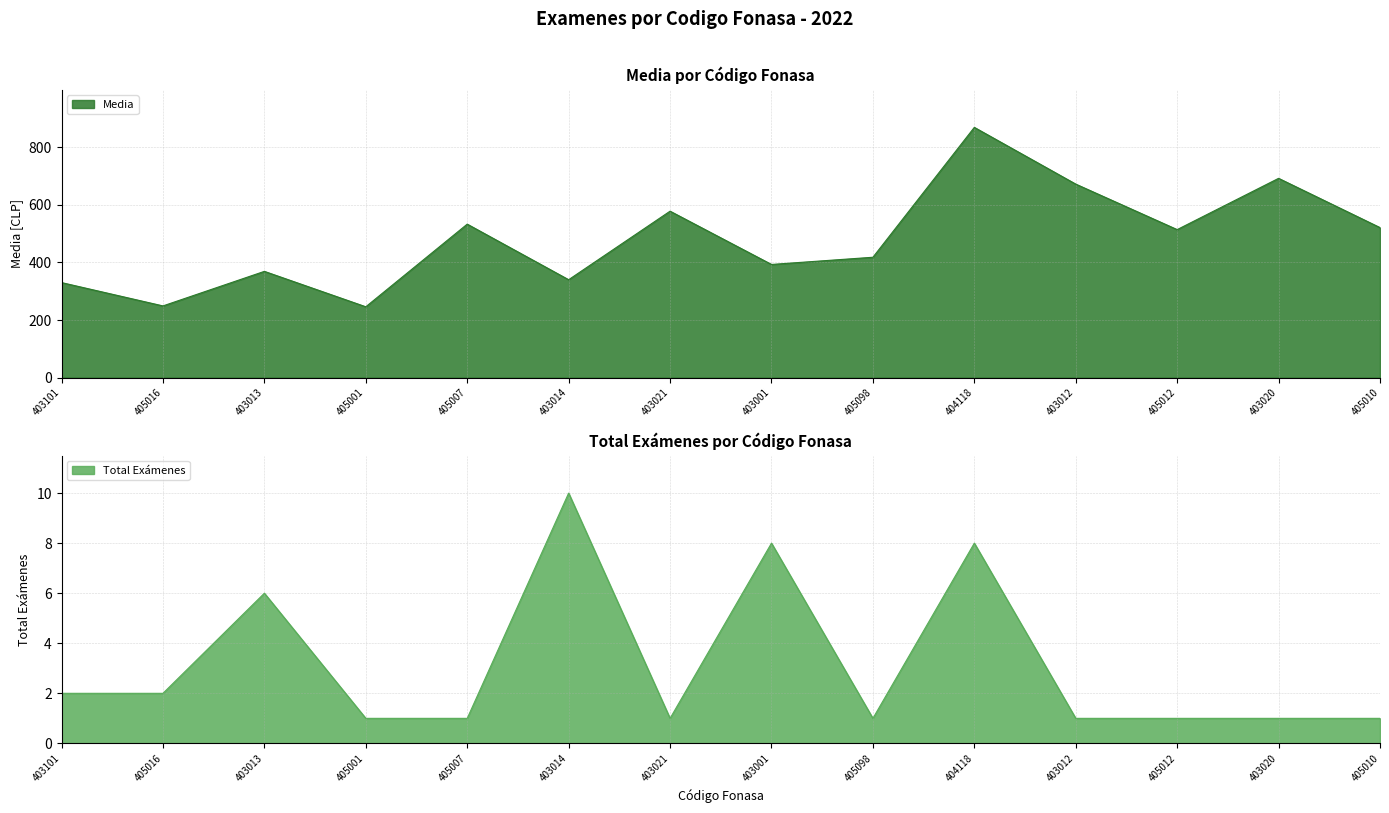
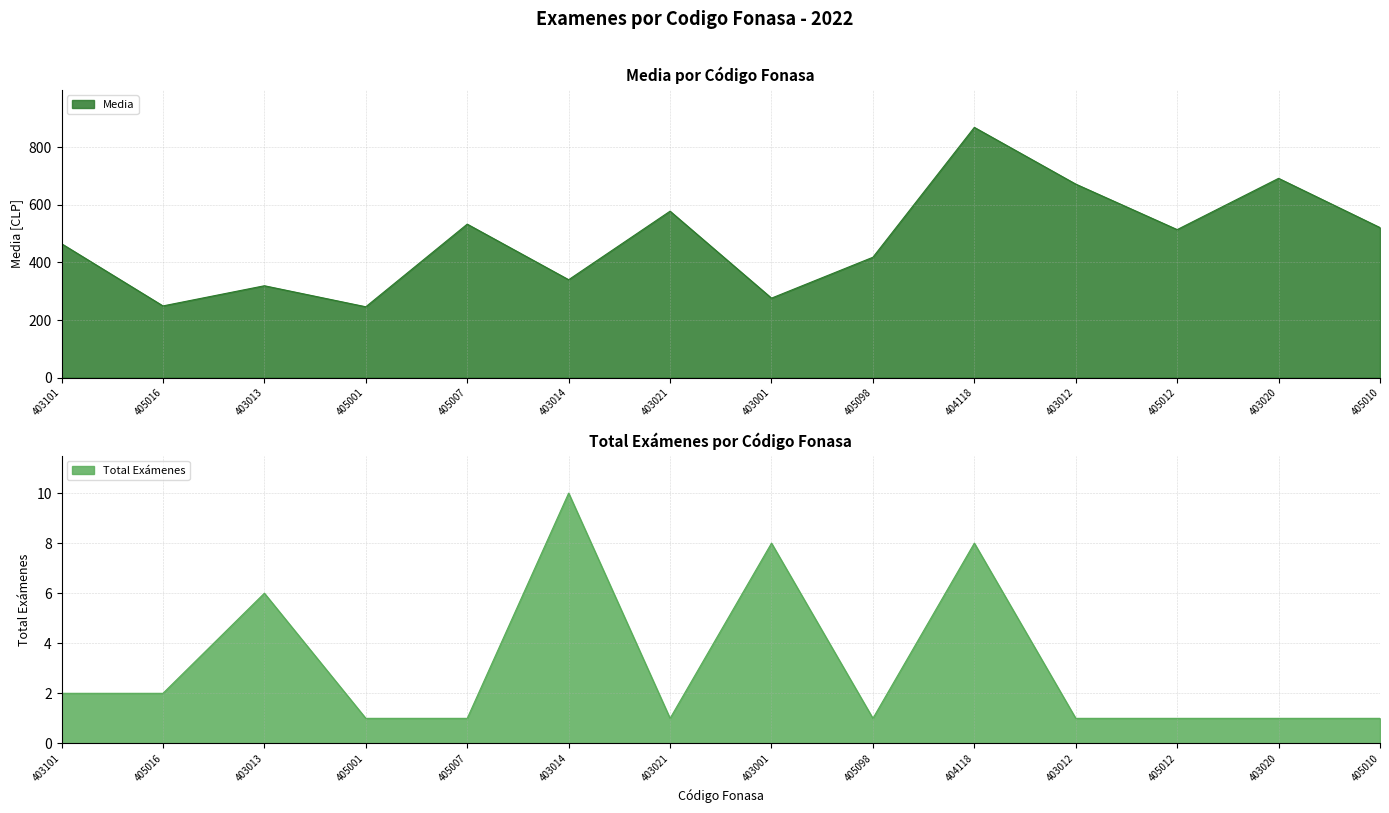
  {
    "Media por Código Fonasa": {
-     "403101": 330,
+     "403101": 470,
      "405016": 250,
-     "403013": 370,
+     "403013": 320,
      "405001": 250,
      "405007": 530,
      "403014": 340,
      "403021": 580,
-     "403001": 390,
+     "403001": 280,
      "405098": 420,
      "404118": 870,
      "403012": 670,
      "405012": 510,
      "403020": 690,
      "405010": 520
    },
    "Total Exámenes por Código Fonasa": {
      "403101": 2.0,
      "405016": 2.0,
      "403013": 6.0,
      "405001": 1.0,
      "405007": 1.0,
      "403014": 10.0,
      "403021": 1.0,
      "403001": 8.0,
      "405098": 1.0,
      "404118": 8.0,
      "403012": 1.0,
      "405012": 1.0,
      "403020": 1.0,
      "405010": 1.0
    }
  }
